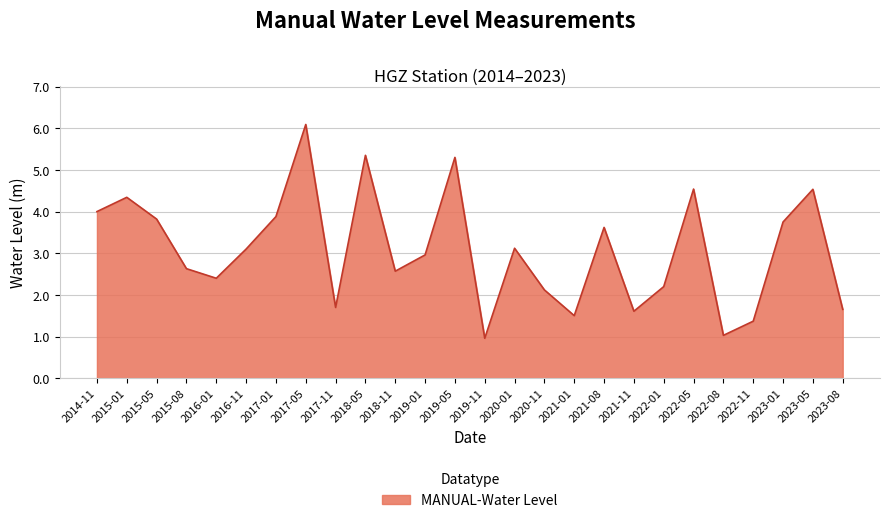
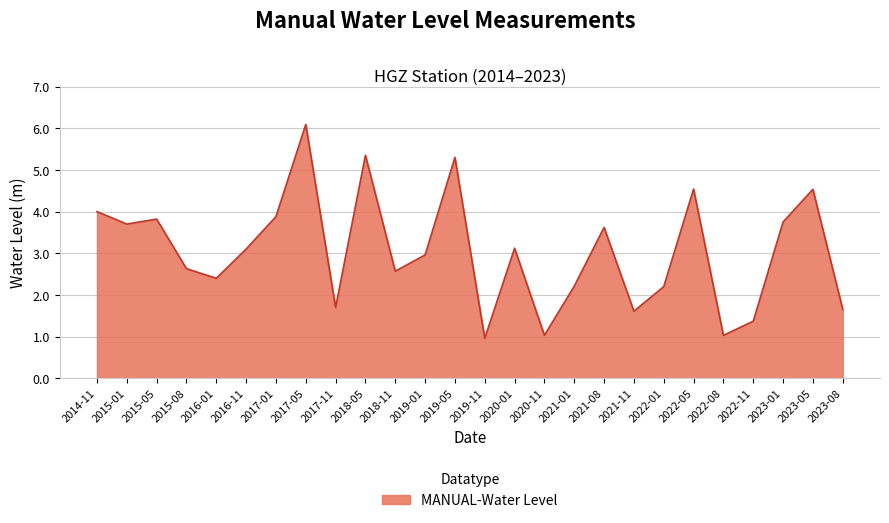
  {
    "2014-11": 4.0,
-   "2015-01": 4.3,
+   "2015-01": 3.7,
    "2015-05": 3.8,
    "2015-08": 2.6,
    "2016-01": 2.4,
    "2016-11": 3.1,
    "2017-01": 3.9,
    "2017-05": 6.1,
    "2017-11": 1.7,
    "2018-05": 5.3,
    "2018-11": 2.6,
    "2019-01": 3.0,
    "2019-05": 5.3,
    "2019-11": 1.0,
    "2020-01": 3.1,
-   "2020-11": 2.1,
-   "2021-01": 1.5,
+   "2020-11": 1.0,
+   "2021-01": 2.2,
    "2021-08": 3.6,
    "2021-11": 1.6,
    "2022-01": 2.2,
    "2022-05": 4.5,
    "2022-08": 1.0,
    "2022-11": 1.4,
    "2023-01": 3.8,
    "2023-05": 4.5,
    "2023-08": 1.7
  }
